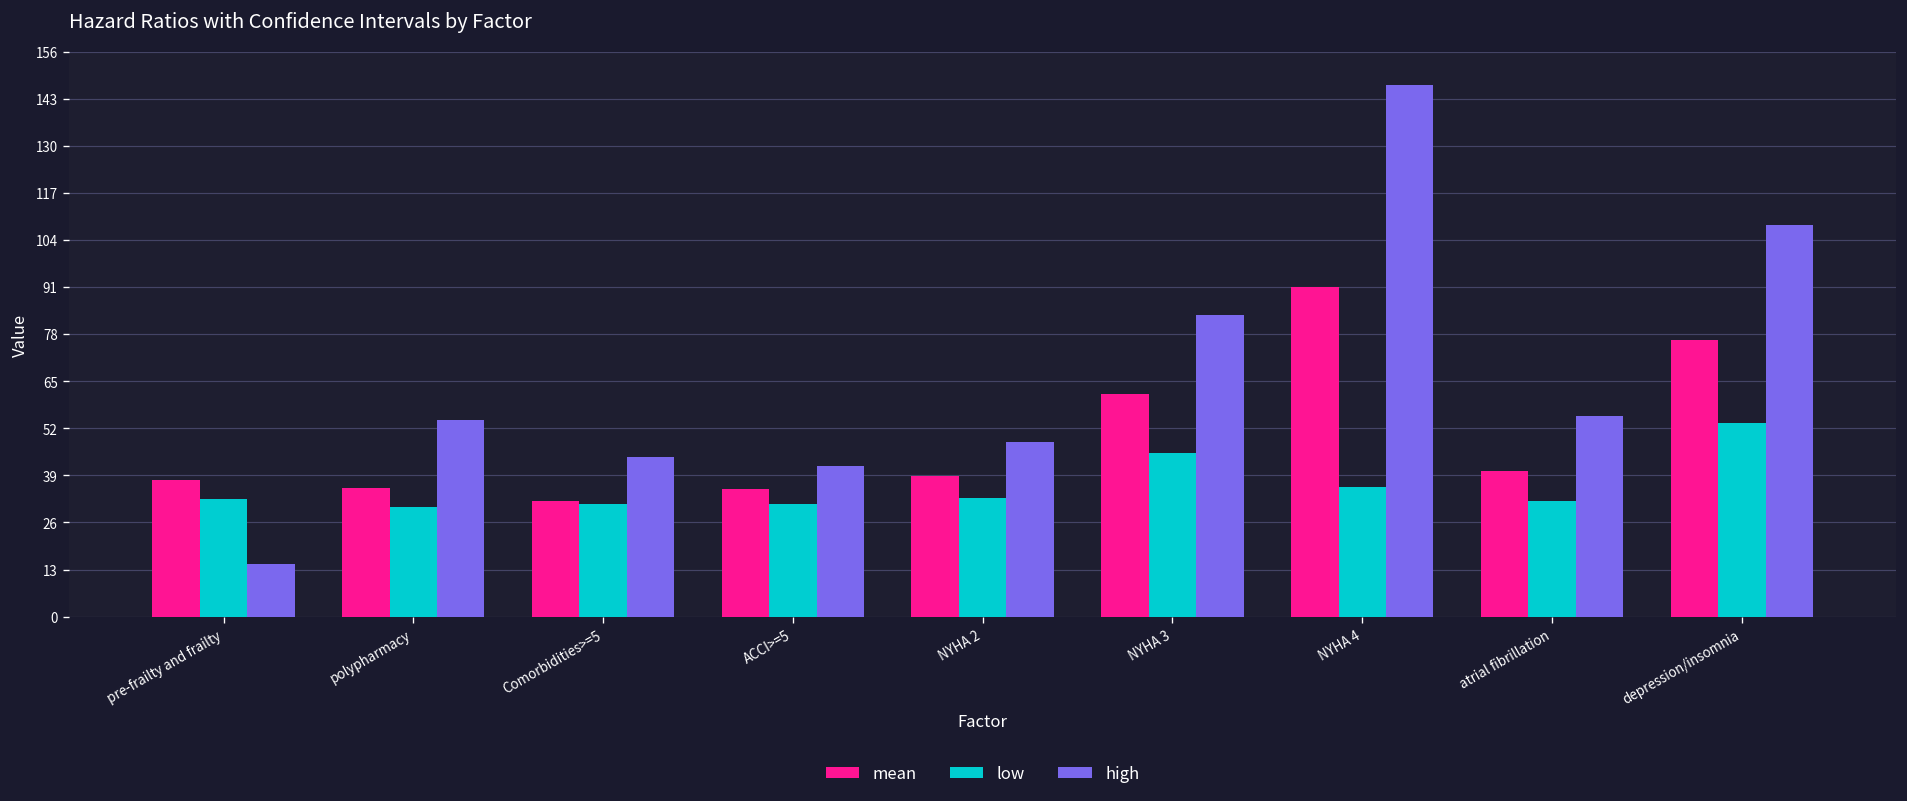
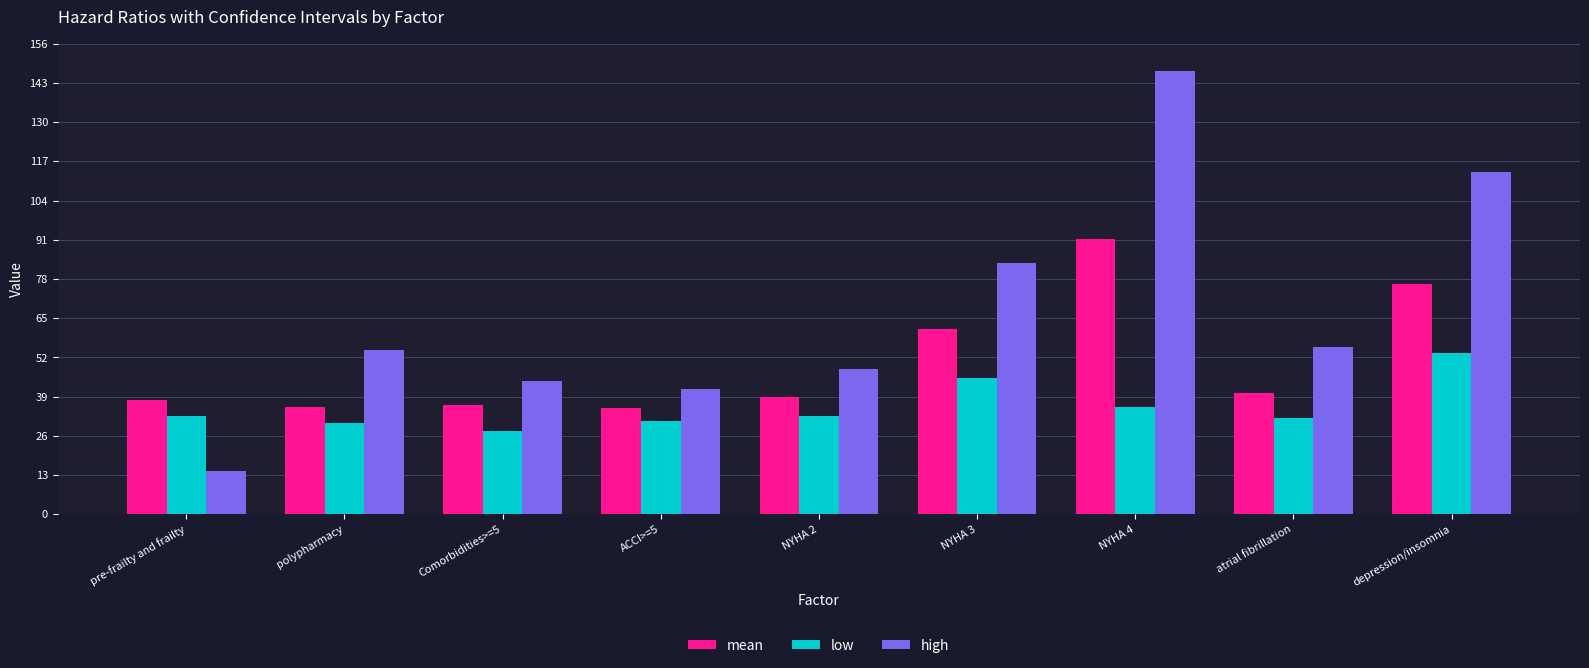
  {
    "mean": {
      "pre-frailty and frailty": 38,
      "polypharmacy": 35,
-     "Comorbidities>=5": 32,
+     "Comorbidities>=5": 36,
      "ACCI>=5": 35,
      "NYHA 2": 39,
      "NYHA 3": 62,
      "NYHA 4": 91,
      "atrial fibrillation": 40,
      "depression/insomnia": 76
    },
    "low": {
      "pre-frailty and frailty": 33,
      "polypharmacy": 30,
-     "Comorbidities>=5": 31,
+     "Comorbidities>=5": 28,
      "ACCI>=5": 31,
      "NYHA 2": 33,
      "NYHA 3": 45,
      "NYHA 4": 36,
      "atrial fibrillation": 32,
      "depression/insomnia": 53
    },
    "high": {
      "pre-frailty and frailty": 14,
      "polypharmacy": 54,
      "Comorbidities>=5": 44,
      "ACCI>=5": 42,
      "NYHA 2": 48,
      "NYHA 3": 83,
      "NYHA 4": 147,
      "atrial fibrillation": 55,
-     "depression/insomnia": 108
+     "depression/insomnia": 113
    }
  }
